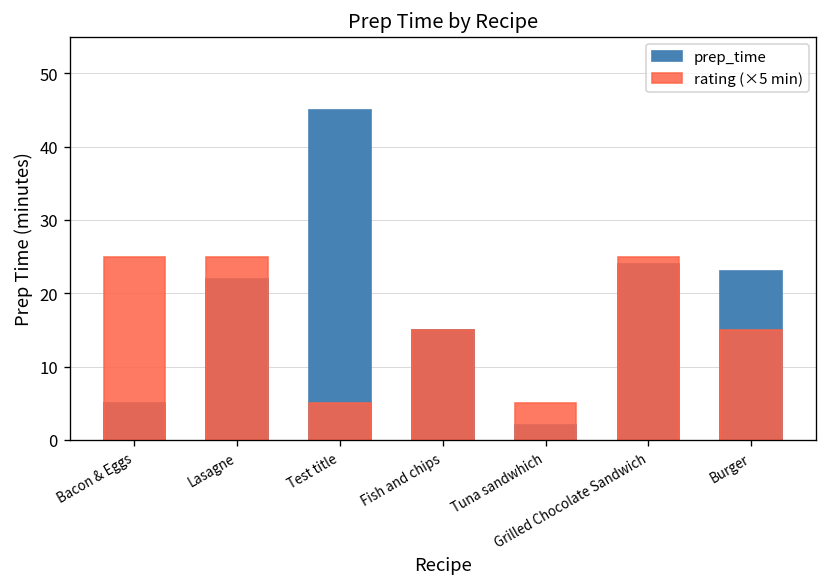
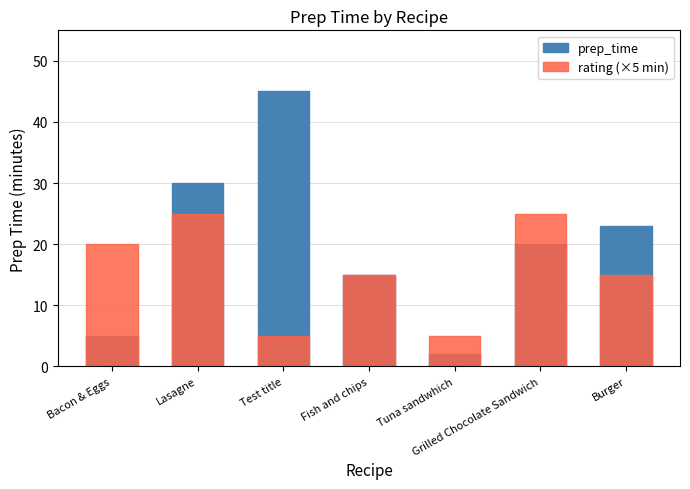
  {
    "prep_time": {
-     "Lasagne": 22,
+     "Lasagne": 30,
      "Test title": 45,
      "Fish and chips": 15,
-     "Grilled Chocolate Sandwich": 24,
+     "Grilled Chocolate Sandwich": 20,
      "Burger": 23
    },
    "rating (×5 min)": {
-     "Bacon & Eggs": 25,
+     "Bacon & Eggs": 20,
      "Fish and chips": 15,
      "Tuna sandwhich": 5,
      "Grilled Chocolate Sandwich": 25
    }
  }
